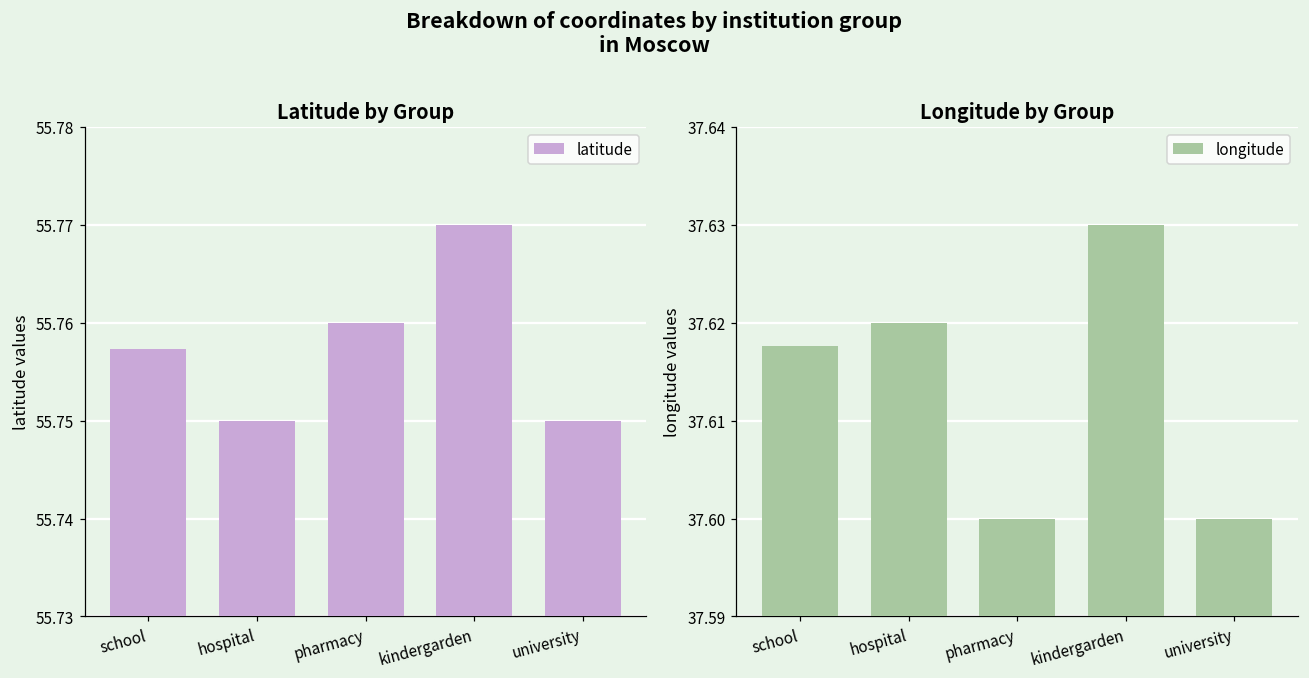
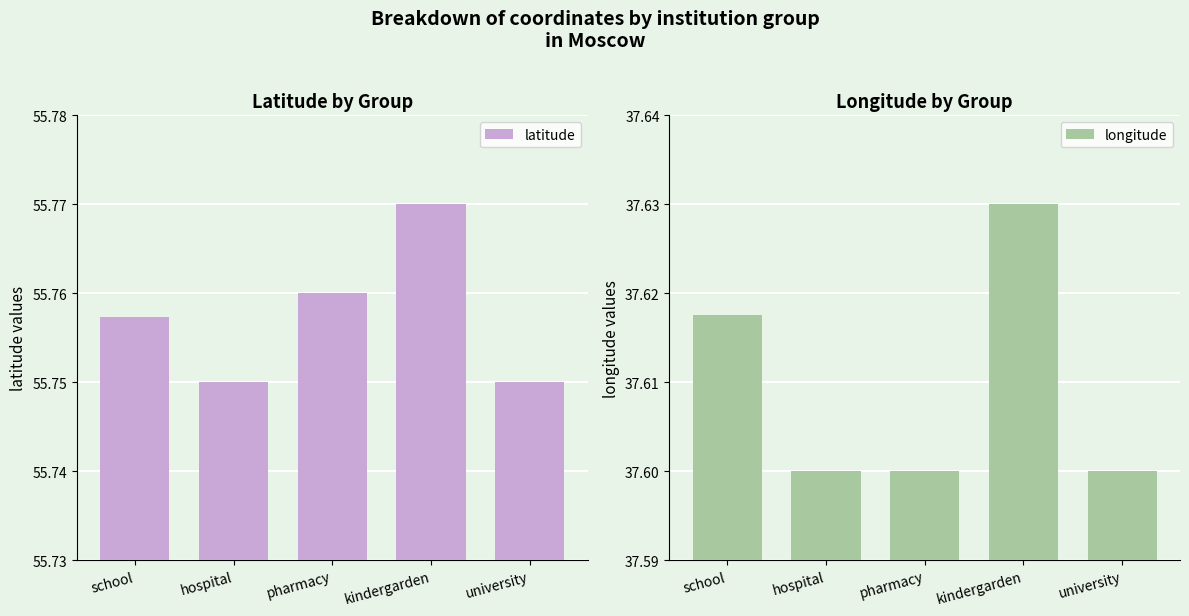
  {
    "Latitude by Group": {
      "school": 55.757,
      "hospital": 55.750,
      "pharmacy": 55.760,
      "kindergarden": 55.770,
      "university": 55.750
    },
    "Longitude by Group": {
      "school": 37.618,
-     "hospital": 37.62,
+     "hospital": 37.60,
      "pharmacy": 37.60,
      "kindergarden": 37.63,
      "university": 37.60
    }
  }
